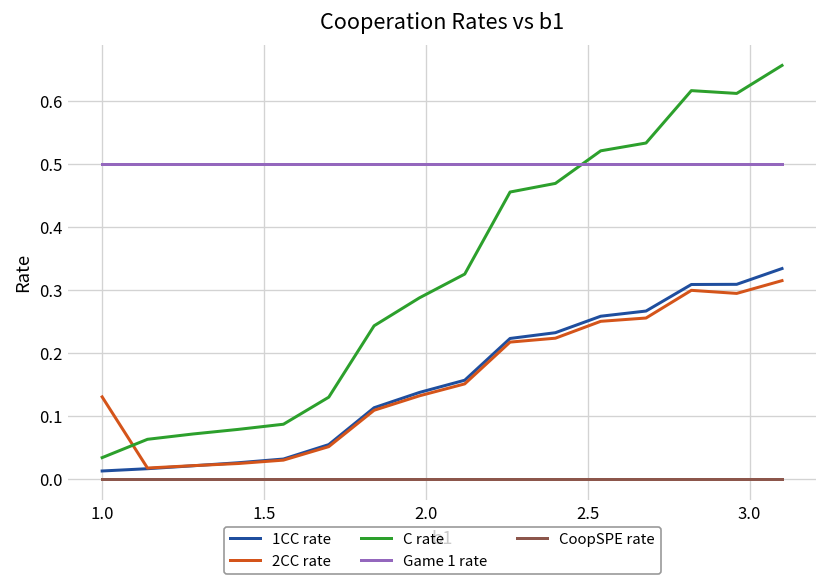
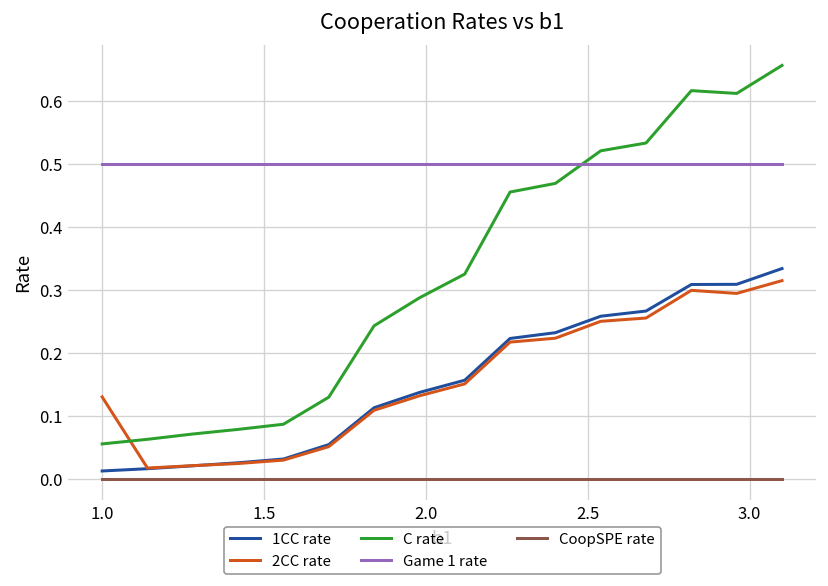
  {
    "1CC rate": {
      "1.0": 0.01
    },
    "2CC rate": {
      "1.0": 0.13
    },
    "C rate": {
-     "1.0": 0.03
+     "1.0": 0.06
    },
    "Game 1 rate": {
      "1.0": 0.50
    },
    "CoopSPE rate": {
      "1.0": 0.00
    }
  }
